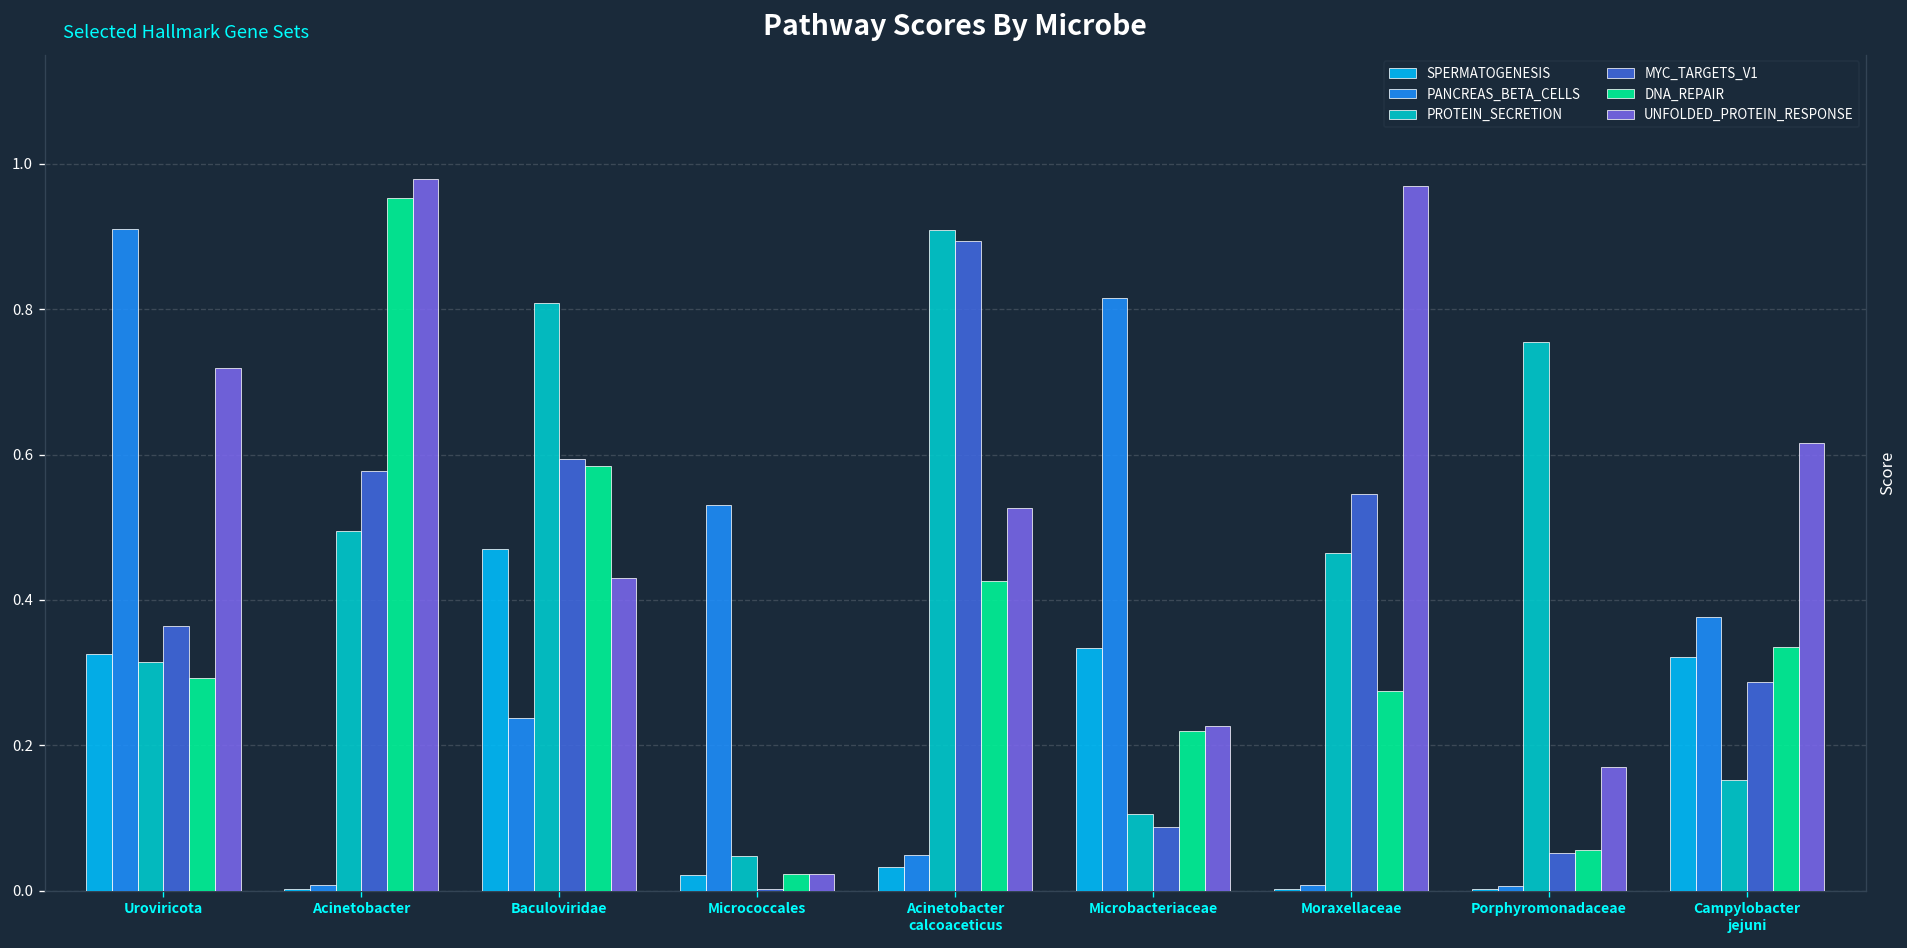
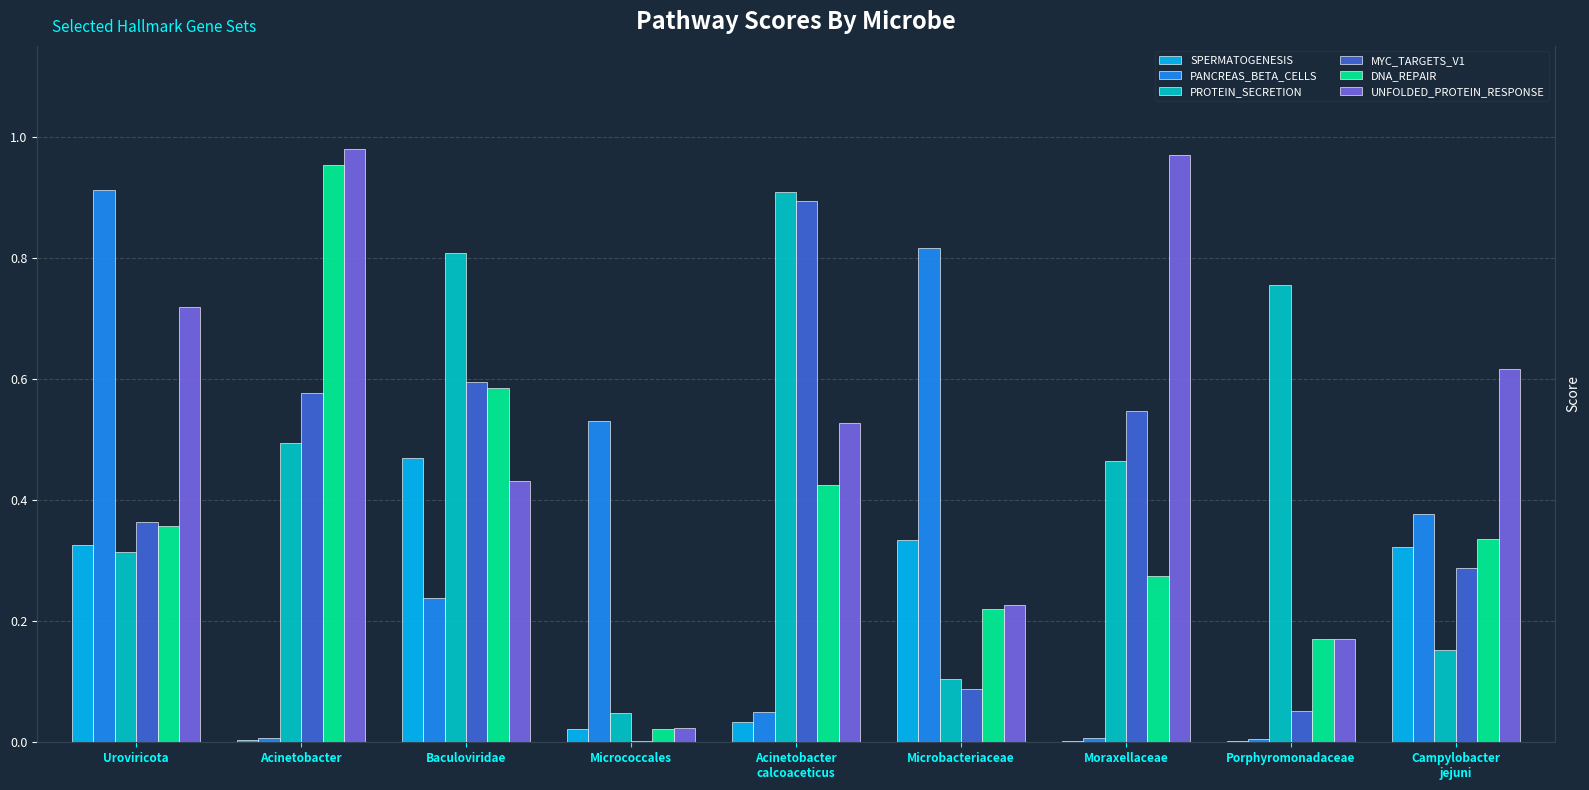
  {
    "DNA_REPAIR": {
-     "Uroviricota": 0.29,
+     "Uroviricota": 0.36,
      "Acinetobacter": 0.95,
      "Baculoviridae": 0.58,
      "Micrococcales": 0.02,
      "Acinetobacter calcoaceticus": 0.43,
      "Microbacteriaceae": 0.22,
      "Moraxellaceae": 0.27,
-     "Porphyromonadaceae": 0.06,
+     "Porphyromonadaceae": 0.17,
      "Campylobacter jejuni": 0.34
    }
  }
